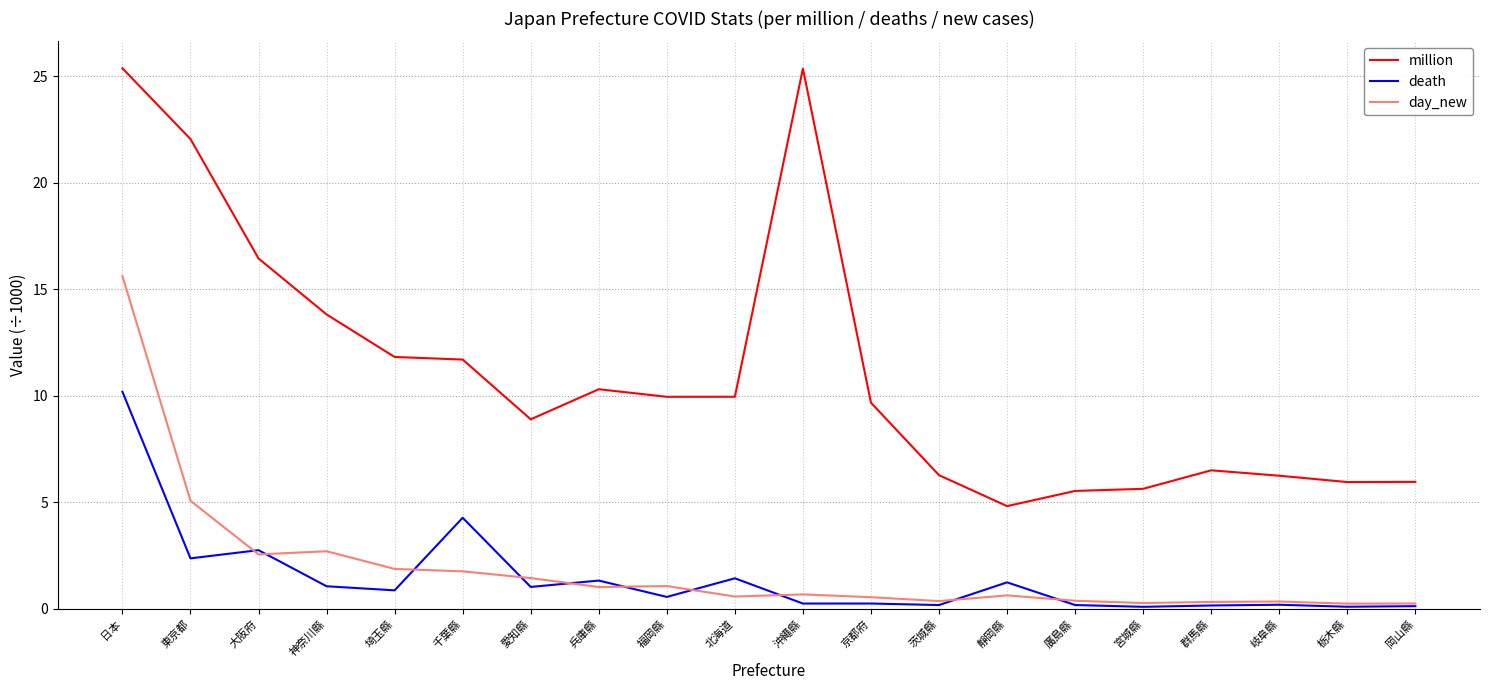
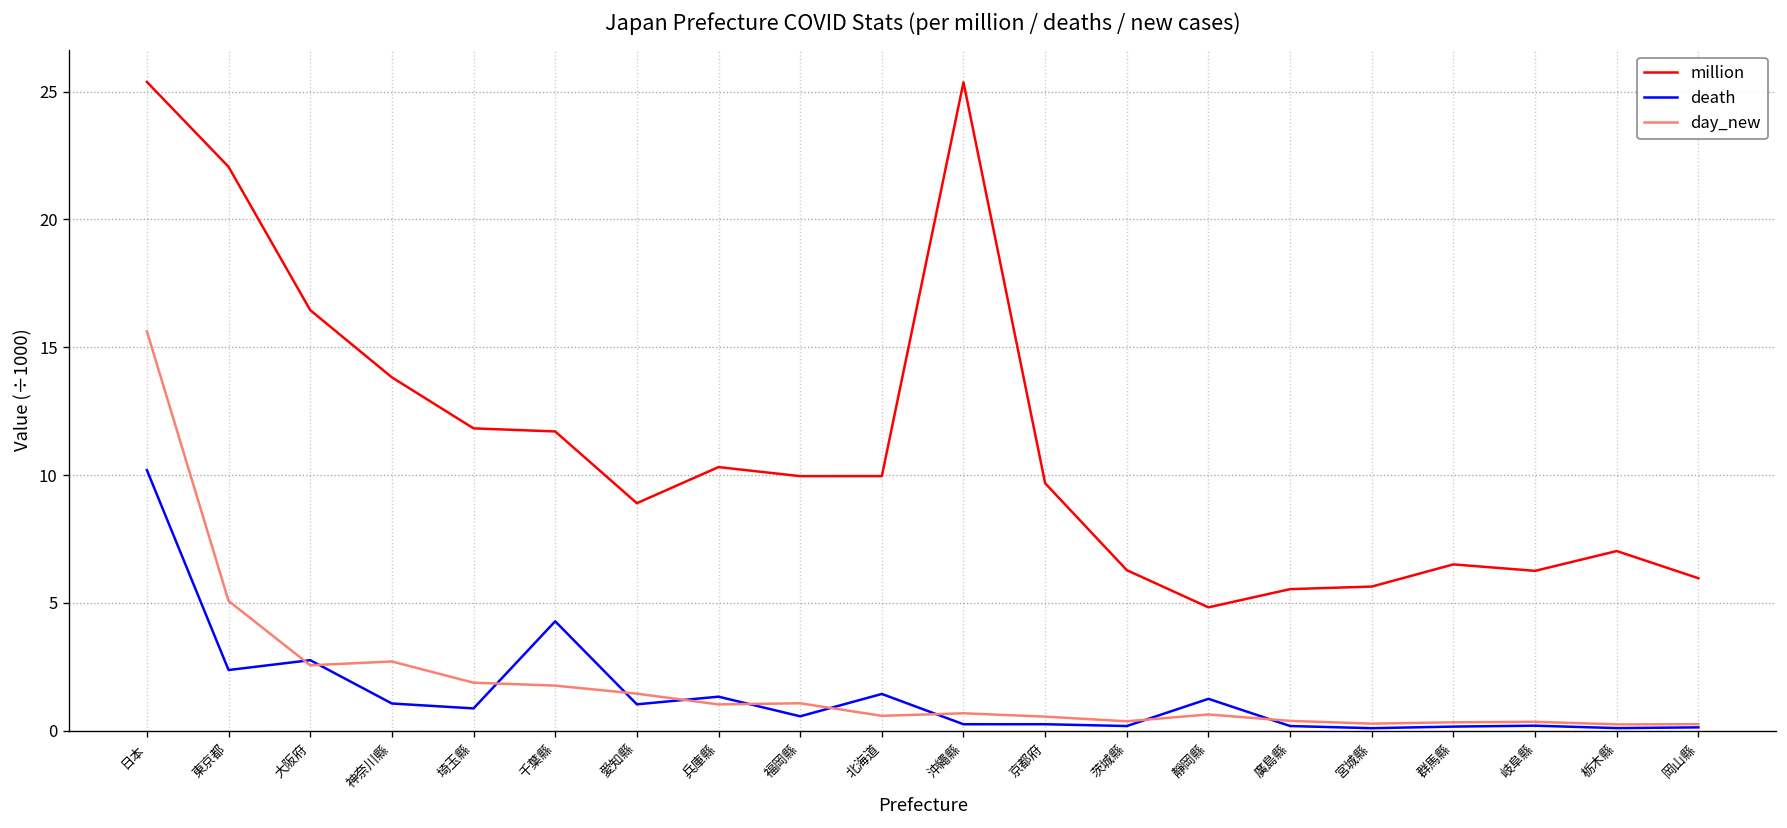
  {
    "million": {
      "日本": 25.4,
      "東京都": 22.1,
      "大阪府": 16.5,
      "神奈川縣": 13.8,
      "埼玉縣": 11.8,
      "千葉縣": 11.7,
      "愛知縣": 8.9,
      "兵庫縣": 10.3,
      "福岡縣": 10.0,
      "北海道": 10.0,
      "沖繩縣": 25.4,
      "京都府": 9.7,
      "茨城縣": 6.3,
      "靜岡縣": 4.8,
      "廣島縣": 5.5,
      "宮城縣": 5.6,
      "群馬縣": 6.5,
      "岐阜縣": 6.3,
-     "栃木縣": 6.0,
+     "栃木縣": 7.0,
      "岡山縣": 6.0
    },
    "death": {
      "日本": 10.2,
      "東京都": 2.4,
      "大阪府": 2.8,
      "神奈川縣": 1.1,
      "埼玉縣": 0.9,
      "千葉縣": 4.3,
      "愛知縣": 1.0,
      "兵庫縣": 1.3,
      "福岡縣": 0.6,
      "北海道": 1.4,
      "沖繩縣": 0.2,
      "京都府": 0.3,
      "茨城縣": 0.2,
      "靜岡縣": 1.2,
      "廣島縣": 0.2,
      "宮城縣": 0.1,
      "群馬縣": 0.2,
      "岐阜縣": 0.2,
      "栃木縣": 0.1,
      "岡山縣": 0.1
    },
    "day_new": {
      "日本": 15.6,
      "東京都": 5.1,
      "大阪府": 2.6,
      "神奈川縣": 2.7,
      "埼玉縣": 1.9,
      "千葉縣": 1.8,
      "愛知縣": 1.4,
      "兵庫縣": 1.0,
      "福岡縣": 1.1,
      "北海道": 0.6,
      "沖繩縣": 0.7,
      "京都府": 0.5,
      "茨城縣": 0.4,
      "靜岡縣": 0.6,
      "廣島縣": 0.4,
      "宮城縣": 0.3,
      "群馬縣": 0.3,
      "岐阜縣": 0.3,
      "栃木縣": 0.2,
      "岡山縣": 0.3
    }
  }
